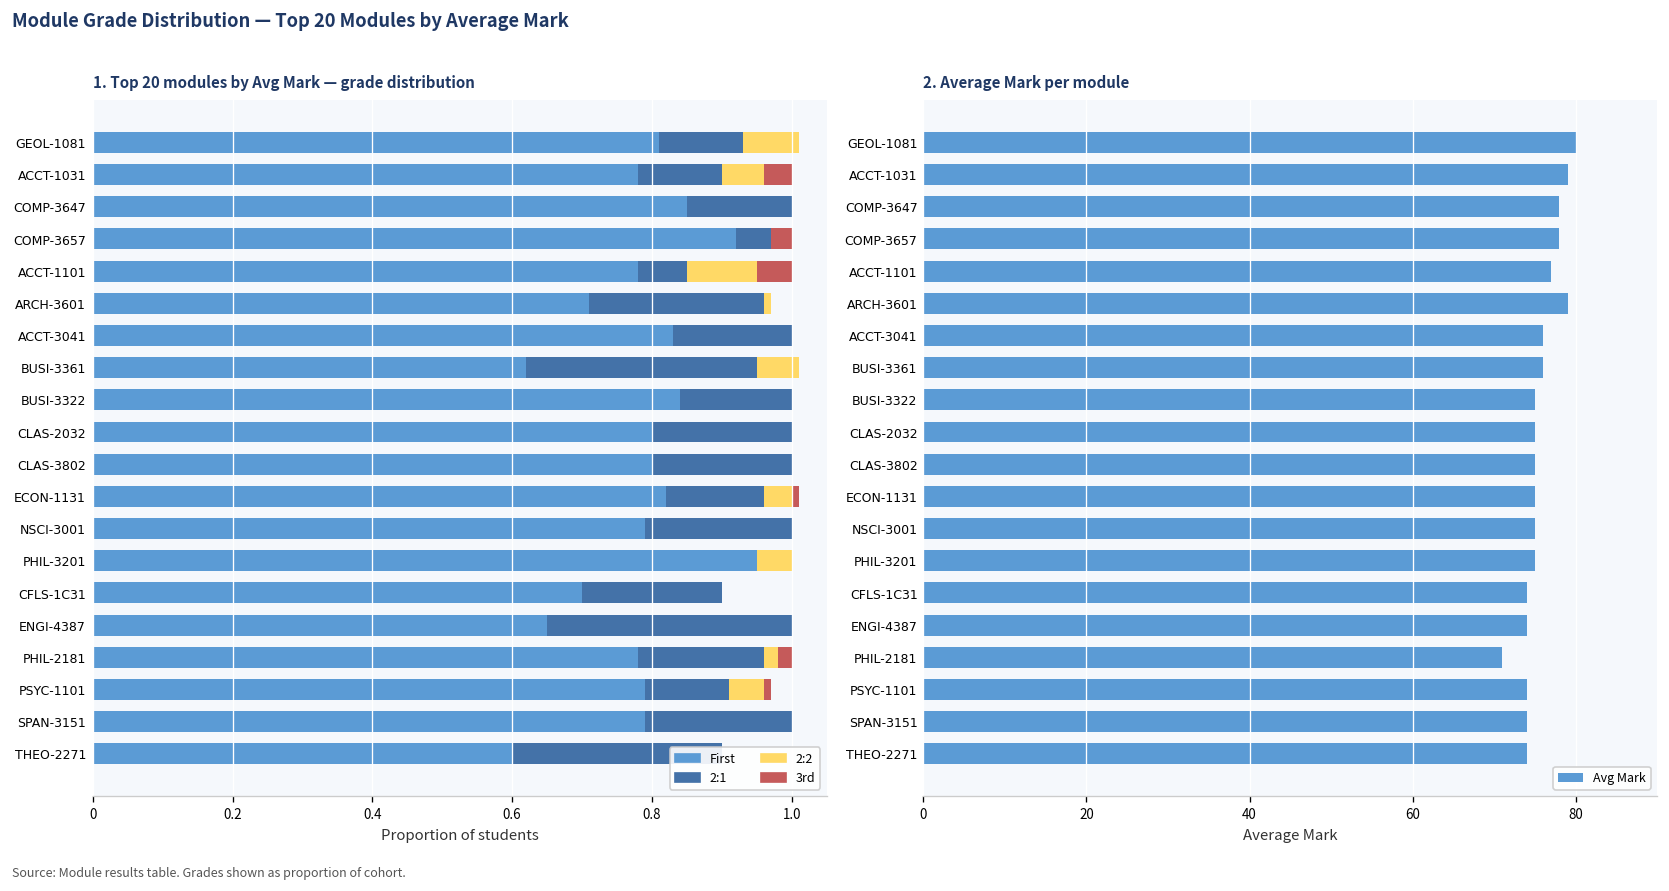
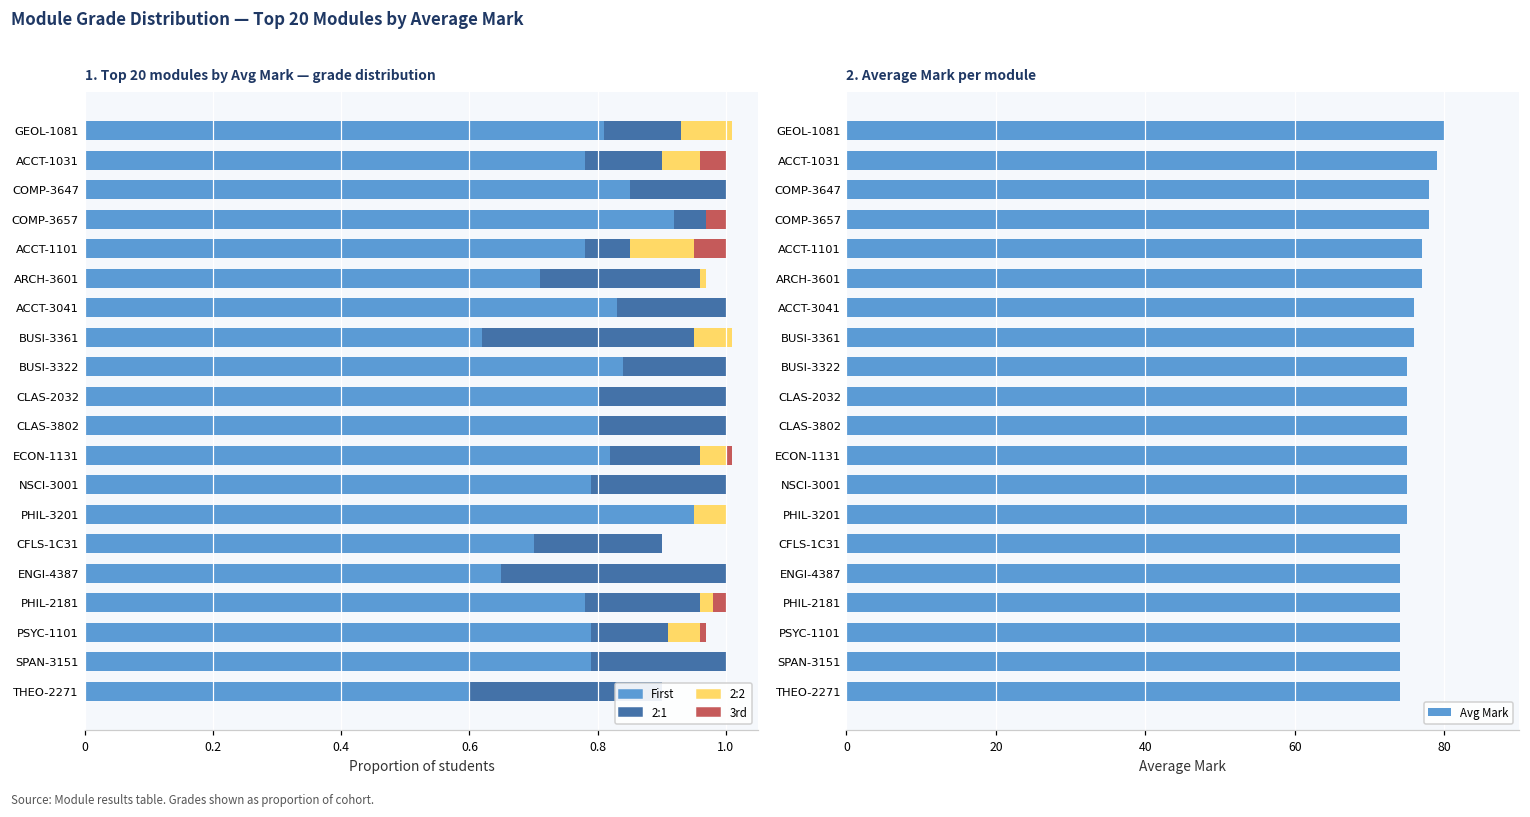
  {
    "1. Top 20 modules by Avg Mark — grade distribution": {
      "First": {
        "GEOL-1081": 0.81,
        "ACCT-1031": 0.78,
        "COMP-3647": 0.85,
        "COMP-3657": 0.92,
        "ACCT-1101": 0.78,
        "ARCH-3601": 0.71,
        "ACCT-3041": 0.83,
        "BUSI-3361": 0.62,
        "BUSI-3322": 0.84,
        "CLAS-2032": 0.80,
        "CLAS-3802": 0.80,
        "ECON-1131": 0.82,
        "NSCI-3001": 0.79,
        "PHIL-3201": 0.95,
        "CFLS-1C31": 0.70,
        "ENGI-4387": 0.65,
        "PHIL-2181": 0.78,
        "PSYC-1101": 0.79,
        "SPAN-3151": 0.79,
        "THEO-2271": 0.60
      },
      "2:1": {
        "GEOL-1081": 0.12,
        "ACCT-1031": 0.12,
        "COMP-3647": 0.15,
        "COMP-3657": 0.05,
        "ACCT-1101": 0.07,
        "ARCH-3601": 0.25,
        "ACCT-3041": 0.17,
        "BUSI-3361": 0.33,
        "BUSI-3322": 0.16,
        "CLAS-2032": 0.20,
        "CLAS-3802": 0.20,
        "ECON-1131": 0.14,
        "NSCI-3001": 0.21,
        "PHIL-3201": 0.00,
        "CFLS-1C31": 0.20,
        "ENGI-4387": 0.35,
        "PHIL-2181": 0.18,
        "PSYC-1101": 0.12,
        "SPAN-3151": 0.21
      },
      "2:2": {
        "GEOL-1081": 0.08,
        "ACCT-1031": 0.06,
        "COMP-3647": 0.00,
        "COMP-3657": 0.00,
        "ACCT-1101": 0.10,
        "ARCH-3601": 0.01,
        "ACCT-3041": 0.00,
        "BUSI-3361": 0.06,
        "BUSI-3322": 0.00,
        "CLAS-2032": 0.00,
        "CLAS-3802": 0.00,
        "ECON-1131": 0.04,
        "NSCI-3001": 0.00,
        "PHIL-3201": 0.05,
        "CFLS-1C31": 0.00,
        "ENGI-4387": 0.00,
        "PHIL-2181": 0.02,
        "PSYC-1101": 0.05,
        "SPAN-3151": 0.00
      },
      "3rd": {
        "GEOL-1081": 0.00,
        "ACCT-1031": 0.04,
        "COMP-3647": 0.00,
        "COMP-3657": 0.03,
        "ACCT-1101": 0.05,
        "ARCH-3601": 0.00,
        "ACCT-3041": 0.00,
        "BUSI-3361": 0.00,
        "BUSI-3322": 0.00,
        "CLAS-2032": 0.00,
        "CLAS-3802": 0.00,
        "ECON-1131": 0.01,
        "NSCI-3001": 0.00,
        "PHIL-3201": 0.00,
        "CFLS-1C31": 0.00,
        "ENGI-4387": 0.00,
        "PHIL-2181": 0.02,
        "PSYC-1101": 0.01,
        "SPAN-3151": 0.00
      }
    },
    "2. Average Mark per module": {
      "GEOL-1081": 80,
      "ACCT-1031": 79,
      "COMP-3647": 78,
      "COMP-3657": 78,
      "ACCT-1101": 77,
-     "ARCH-3601": 79,
+     "ARCH-3601": 77,
      "ACCT-3041": 76,
      "BUSI-3361": 76,
      "BUSI-3322": 75,
      "CLAS-2032": 75,
      "CLAS-3802": 75,
      "ECON-1131": 75,
      "NSCI-3001": 75,
      "PHIL-3201": 75,
      "CFLS-1C31": 74,
      "ENGI-4387": 74,
-     "PHIL-2181": 71,
+     "PHIL-2181": 74,
      "PSYC-1101": 74,
      "SPAN-3151": 74,
      "THEO-2271": 74
    }
  }
